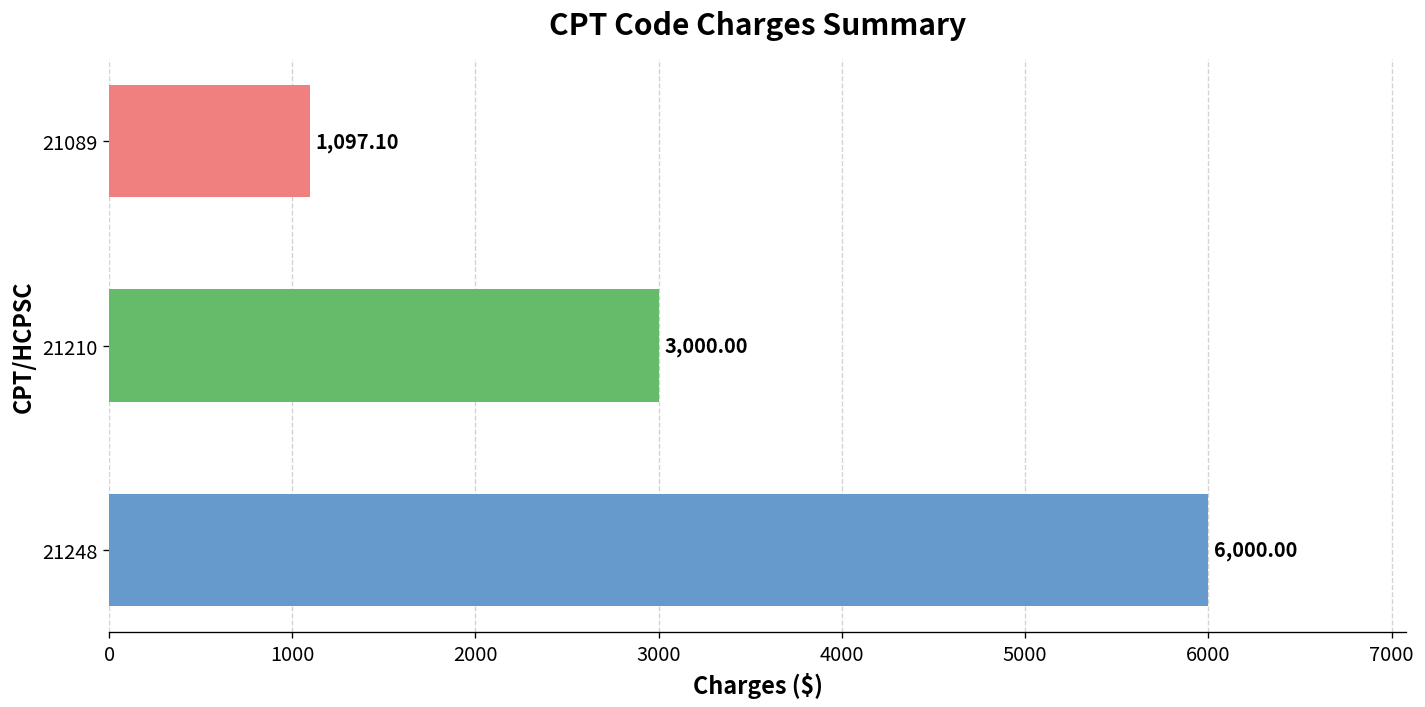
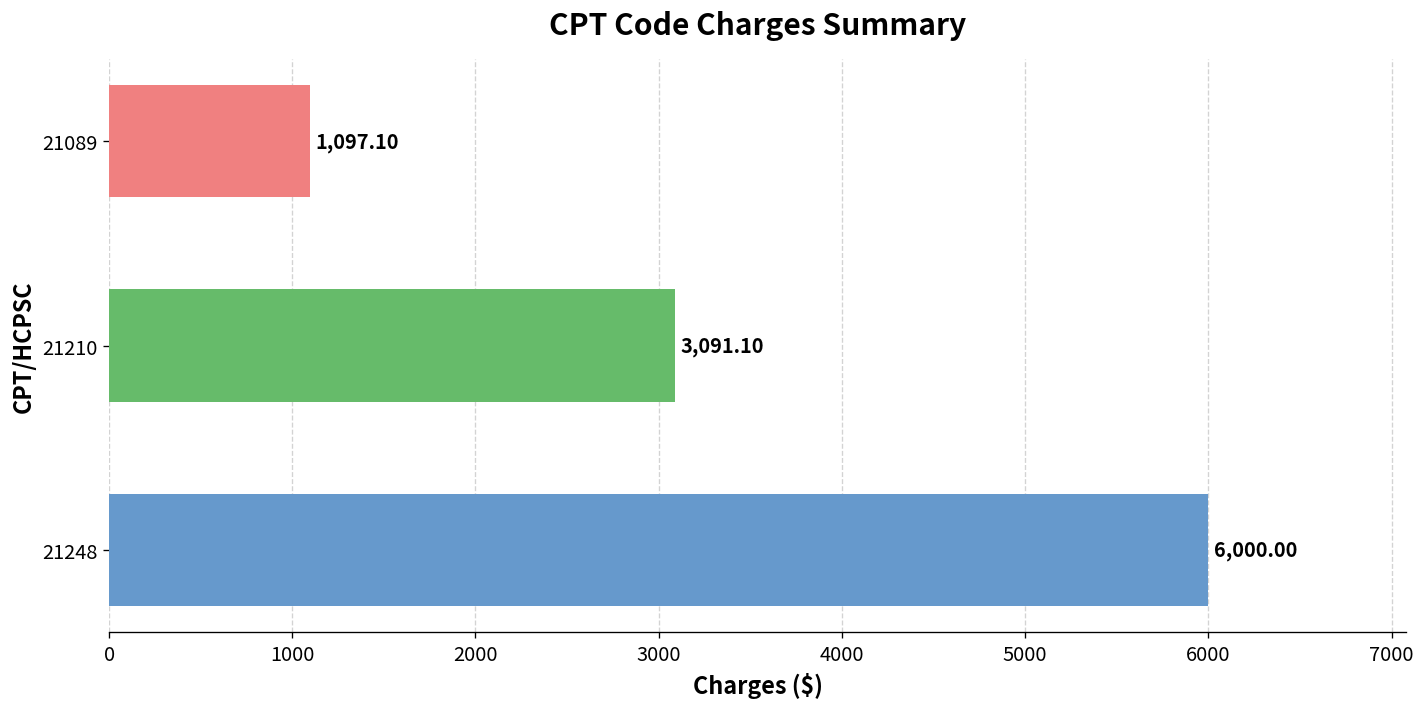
  {
    "21089": "1,097.10",
-   "21210": "3,000.00",
+   "21210": "3,091.10",
    "21248": "6,000.00"
  }
